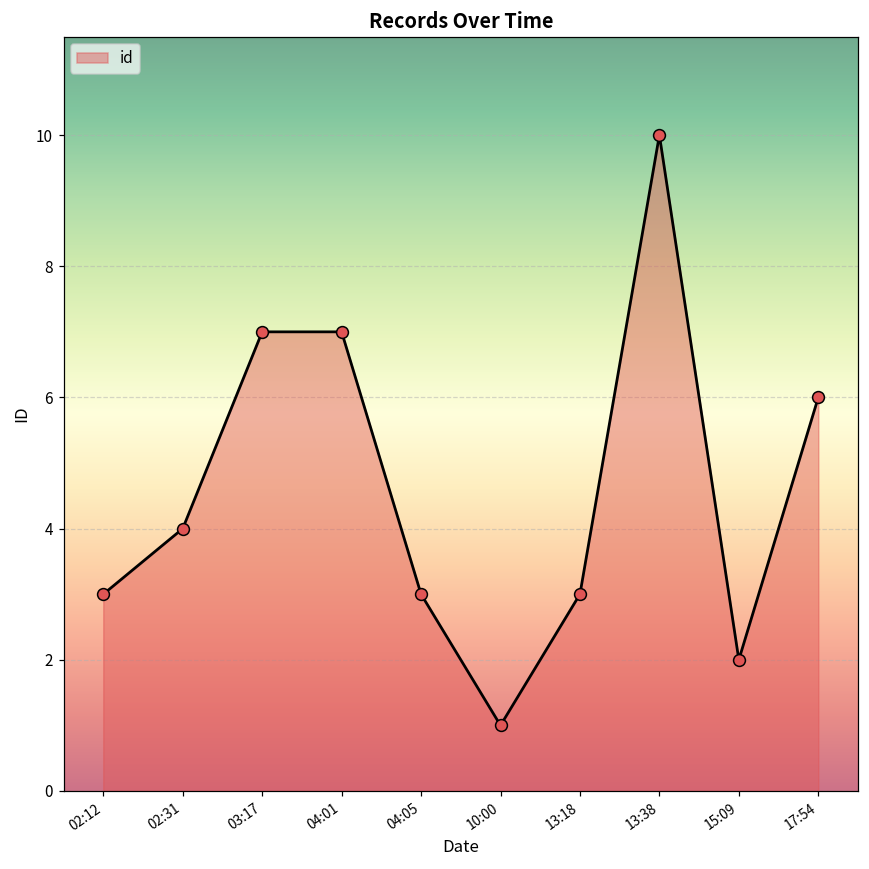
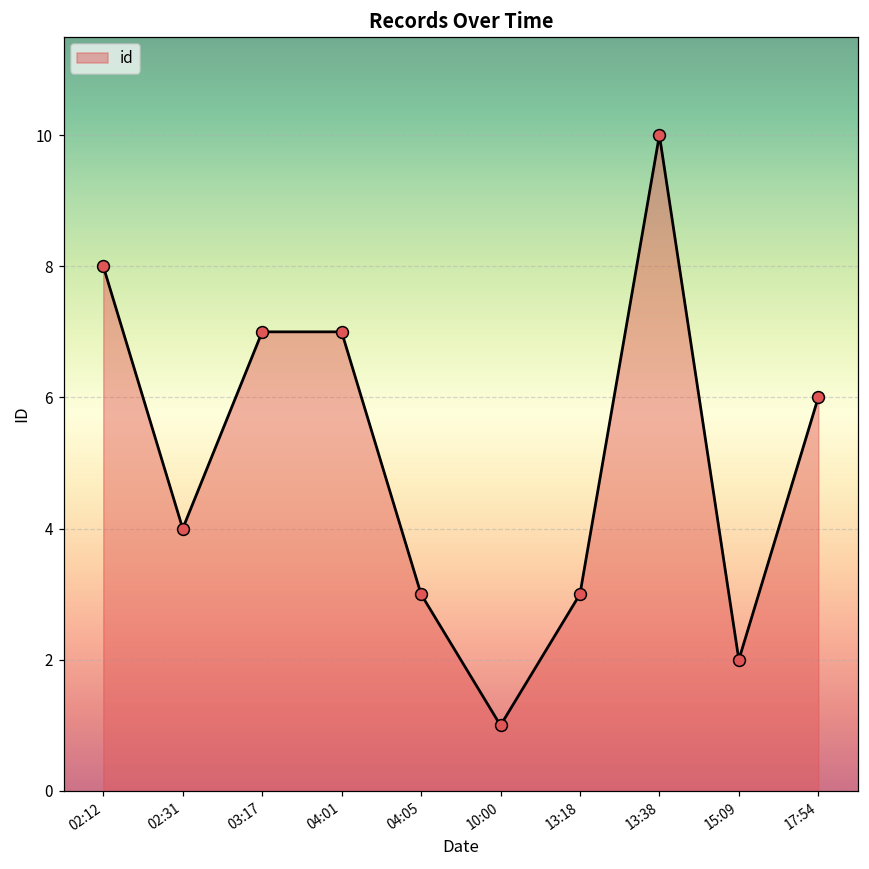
  {
-   "02:12": 3,
+   "02:12": 8,
    "02:31": 4,
    "03:17": 7,
    "04:01": 7,
    "04:05": 3,
    "10:00": 1,
    "13:18": 3,
    "13:38": 10,
    "15:09": 2,
    "17:54": 6
  }
